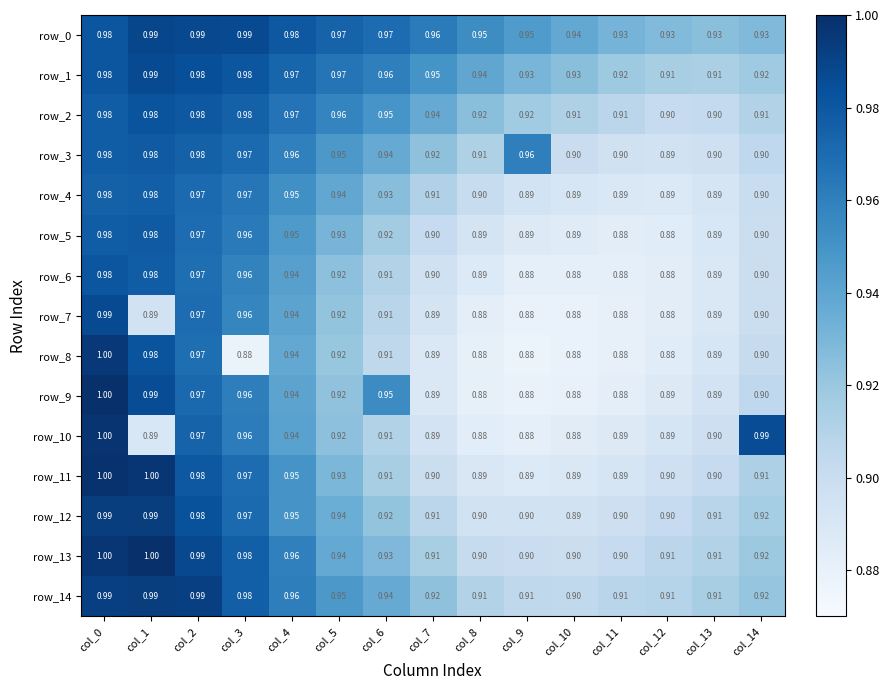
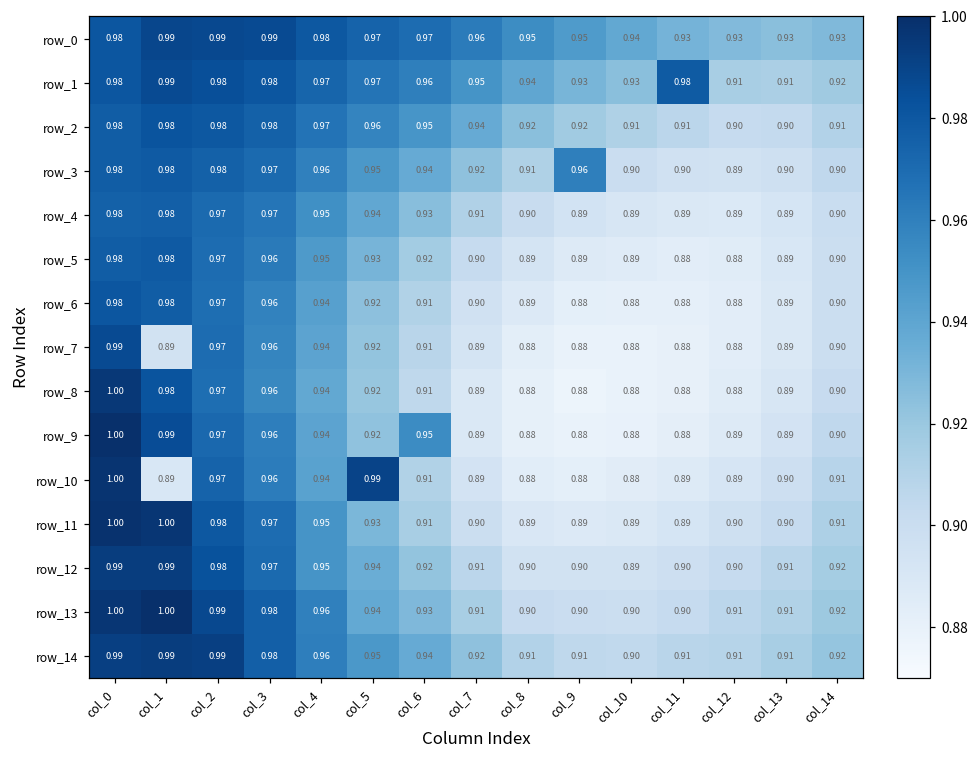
  {
    "row_1": {
      "col_0": 0.98,
      "col_1": 0.99,
      "col_2": 0.98,
      "col_3": 0.98,
      "col_4": 0.97,
      "col_5": 0.97,
      "col_6": 0.96,
      "col_7": 0.95,
      "col_8": 0.94,
      "col_9": 0.93,
      "col_10": 0.93,
-     "col_11": 0.92,
+     "col_11": 0.98,
      "col_12": 0.91,
      "col_13": 0.91,
      "col_14": 0.92
    },
    "row_8": {
      "col_0": 1.00,
      "col_1": 0.98,
      "col_2": 0.97,
-     "col_3": 0.88,
+     "col_3": 0.96,
      "col_4": 0.94,
      "col_5": 0.92,
      "col_6": 0.91,
      "col_7": 0.89,
      "col_8": 0.88,
      "col_9": 0.88,
      "col_10": 0.88,
      "col_11": 0.88,
      "col_12": 0.88,
      "col_13": 0.89,
      "col_14": 0.90
    },
    "row_10": {
      "col_0": 1.00,
      "col_1": 0.89,
      "col_2": 0.97,
      "col_3": 0.96,
      "col_4": 0.94,
-     "col_5": 0.92,
+     "col_5": 0.99,
      "col_6": 0.91,
      "col_7": 0.89,
      "col_8": 0.88,
      "col_9": 0.88,
      "col_10": 0.88,
      "col_11": 0.89,
      "col_12": 0.89,
      "col_13": 0.90,
-     "col_14": 0.99
+     "col_14": 0.91
    }
  }
